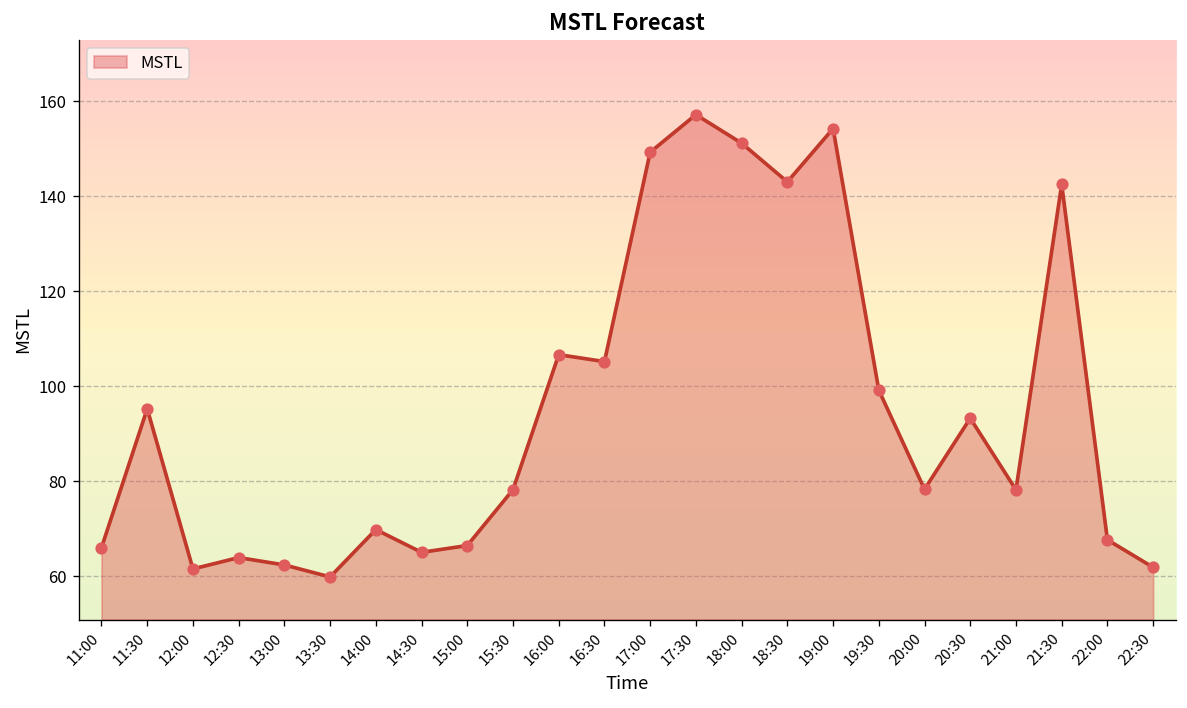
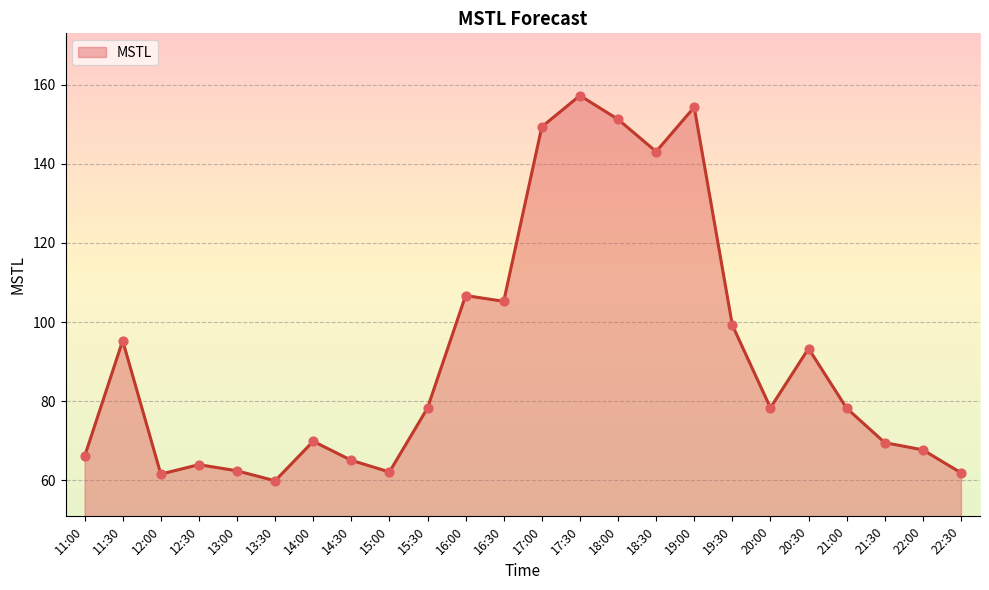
  {
    "11:00": 66,
    "11:30": 95,
    "12:00": 62,
    "12:30": 64,
    "13:00": 62,
    "13:30": 60,
    "14:00": 70,
    "14:30": 65,
-   "15:00": 67,
+   "15:00": 62,
    "15:30": 78,
    "16:00": 107,
    "16:30": 105,
    "17:00": 149,
    "17:30": 157,
    "18:00": 151,
    "18:30": 143,
    "19:00": 154,
    "19:30": 99,
    "20:00": 78,
    "20:30": 93,
    "21:00": 78,
-   "21:30": 143,
+   "21:30": 70,
    "22:00": 68,
    "22:30": 62
  }
